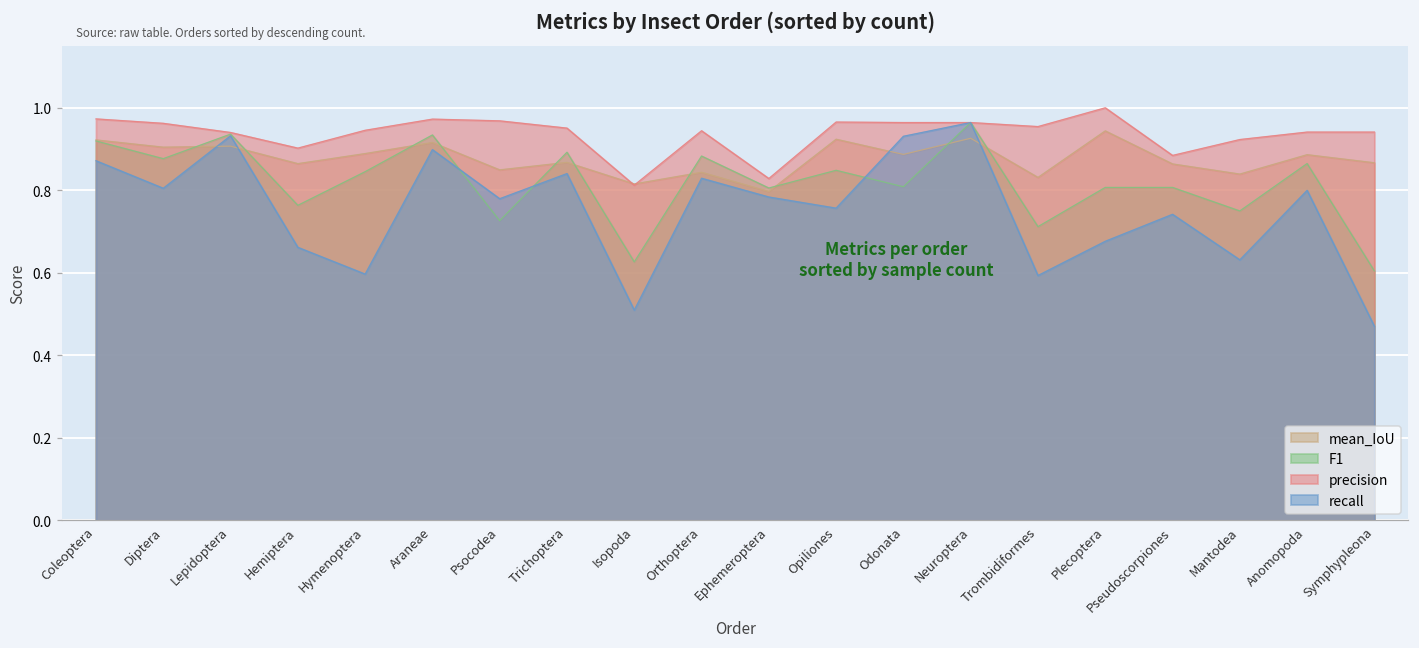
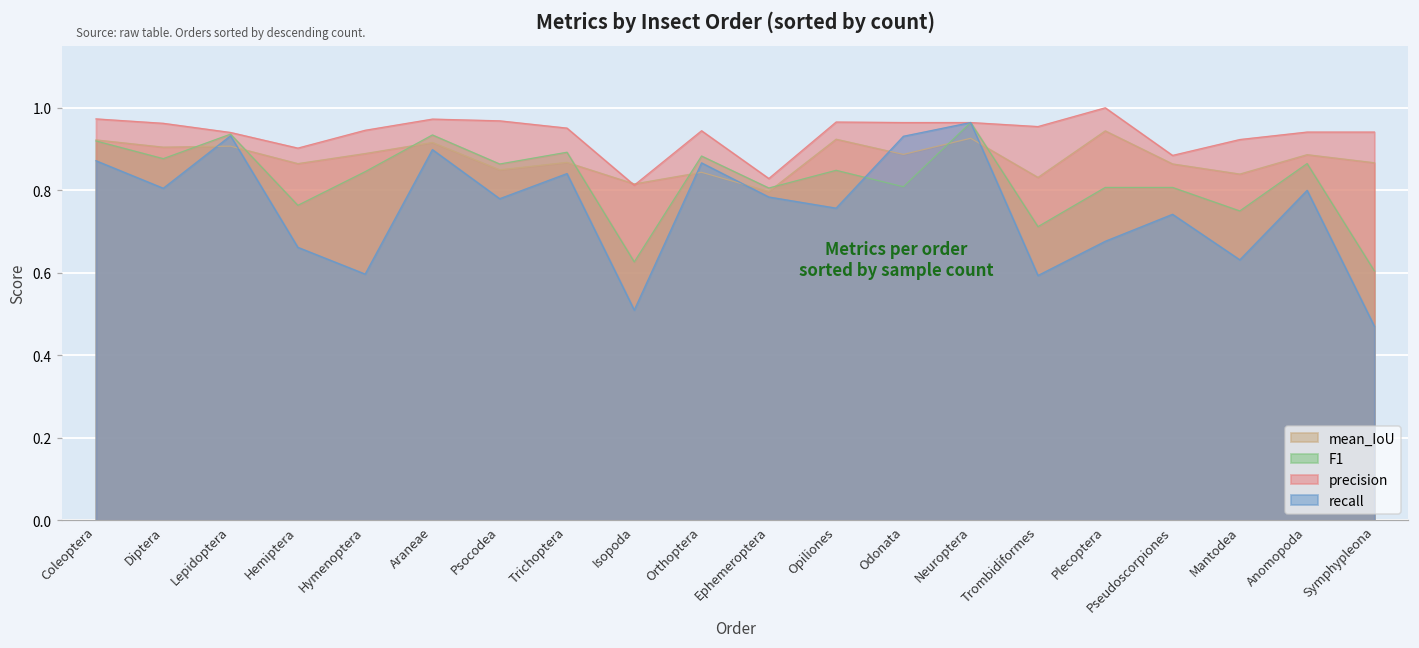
  {
    "F1": {
      "Diptera": 0.88,
      "Hemiptera": 0.76,
      "Hymenoptera": 0.85,
      "Araneae": 0.93,
-     "Psocodea": 0.73,
+     "Psocodea": 0.86,
      "Trichoptera": 0.89,
      "Isopoda": 0.63,
      "Orthoptera": 0.88,
      "Ephemeroptera": 0.81,
      "Opiliones": 0.85,
      "Odonata": 0.81,
      "Trombidiformes": 0.71,
      "Plecoptera": 0.81,
      "Pseudoscorpiones": 0.81,
      "Mantodea": 0.75,
      "Anomopoda": 0.86,
      "Symphypleona": 0.60
    },
    "recall": {
      "Coleoptera": 0.87,
      "Diptera": 0.81,
      "Hemiptera": 0.66,
      "Hymenoptera": 0.60,
      "Araneae": 0.90,
      "Psocodea": 0.78,
      "Trichoptera": 0.84,
      "Isopoda": 0.51,
-     "Orthoptera": 0.83,
+     "Orthoptera": 0.87,
      "Ephemeroptera": 0.78,
      "Opiliones": 0.76,
      "Odonata": 0.93,
      "Trombidiformes": 0.59,
      "Plecoptera": 0.68,
      "Pseudoscorpiones": 0.74,
      "Mantodea": 0.63,
      "Anomopoda": 0.80,
      "Symphypleona": 0.47
    }
  }
